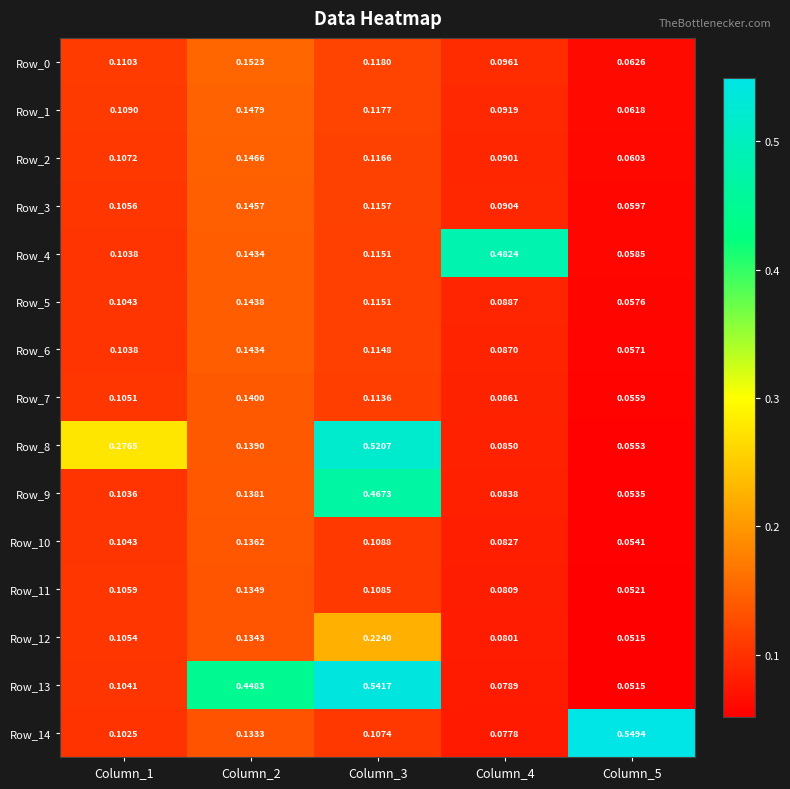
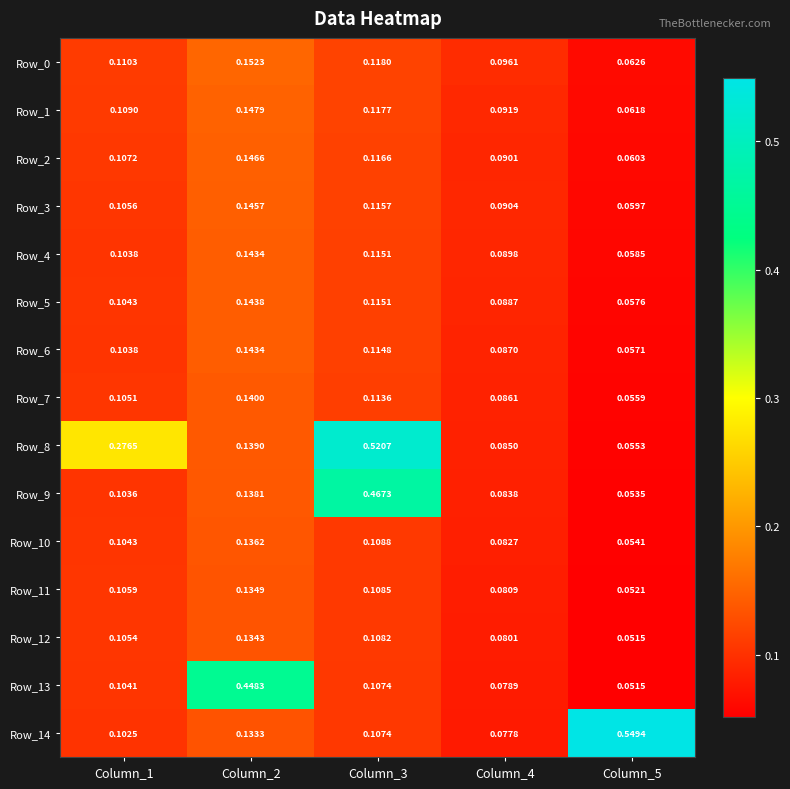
  {
    "Row_0": {
      "Column_1": 0.1103,
      "Column_2": 0.1523,
      "Column_3": 0.1180,
      "Column_4": 0.0961,
      "Column_5": 0.0626
    },
    "Row_1": {
      "Column_1": 0.1090,
      "Column_2": 0.1479,
      "Column_3": 0.1177,
      "Column_4": 0.0919,
      "Column_5": 0.0618
    },
    "Row_2": {
      "Column_1": 0.1072,
      "Column_2": 0.1466,
      "Column_3": 0.1166,
      "Column_4": 0.0901,
      "Column_5": 0.0603
    },
    "Row_3": {
      "Column_1": 0.1056,
      "Column_2": 0.1457,
      "Column_3": 0.1157,
      "Column_4": 0.0904,
      "Column_5": 0.0597
    },
    "Row_4": {
      "Column_1": 0.1038,
      "Column_2": 0.1434,
      "Column_3": 0.1151,
-     "Column_4": 0.4824,
+     "Column_4": 0.0898,
      "Column_5": 0.0585
    },
    "Row_5": {
      "Column_1": 0.1043,
      "Column_2": 0.1438,
      "Column_3": 0.1151,
      "Column_4": 0.0887,
      "Column_5": 0.0576
    },
    "Row_6": {
      "Column_1": 0.1038,
      "Column_2": 0.1434,
      "Column_3": 0.1148,
      "Column_4": 0.0870,
      "Column_5": 0.0571
    },
    "Row_7": {
      "Column_1": 0.1051,
      "Column_2": 0.1400,
      "Column_3": 0.1136,
      "Column_4": 0.0861,
      "Column_5": 0.0559
    },
    "Row_8": {
      "Column_1": 0.2765,
      "Column_2": 0.1390,
      "Column_3": 0.5207,
      "Column_4": 0.0850,
      "Column_5": 0.0553
    },
    "Row_9": {
      "Column_1": 0.1036,
      "Column_2": 0.1381,
      "Column_3": 0.4673,
      "Column_4": 0.0838,
      "Column_5": 0.0535
    },
    "Row_10": {
      "Column_1": 0.1043,
      "Column_2": 0.1362,
      "Column_3": 0.1088,
      "Column_4": 0.0827,
      "Column_5": 0.0541
    },
    "Row_11": {
      "Column_1": 0.1059,
      "Column_2": 0.1349,
      "Column_3": 0.1085,
      "Column_4": 0.0809,
      "Column_5": 0.0521
    },
    "Row_12": {
      "Column_1": 0.1054,
      "Column_2": 0.1343,
-     "Column_3": 0.2240,
+     "Column_3": 0.1082,
      "Column_4": 0.0801,
      "Column_5": 0.0515
    },
    "Row_13": {
      "Column_1": 0.1041,
      "Column_2": 0.4483,
-     "Column_3": 0.5417,
+     "Column_3": 0.1074,
      "Column_4": 0.0789,
      "Column_5": 0.0515
    },
    "Row_14": {
      "Column_1": 0.1025,
      "Column_2": 0.1333,
      "Column_3": 0.1074,
      "Column_4": 0.0778,
      "Column_5": 0.5494
    }
  }
